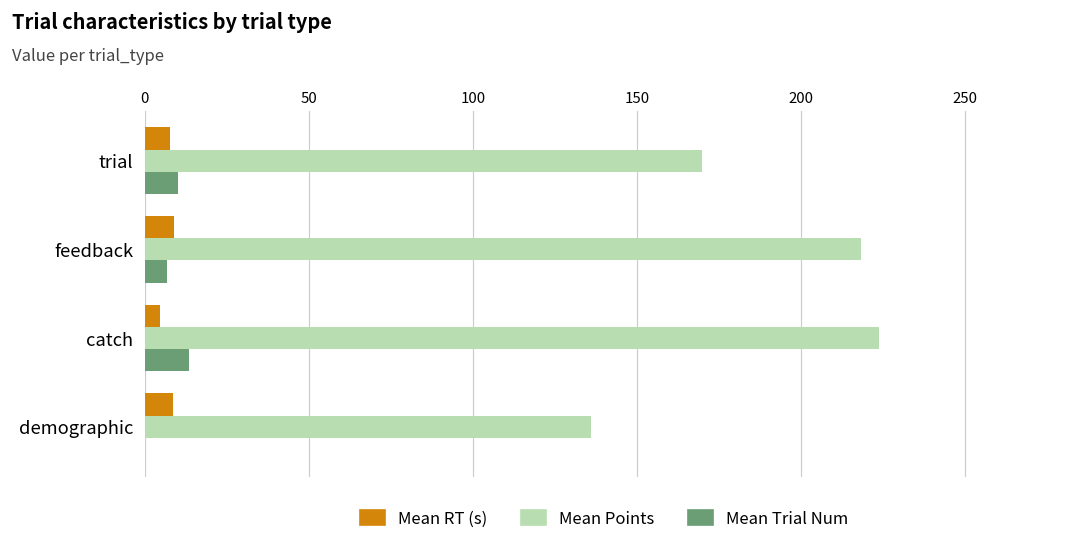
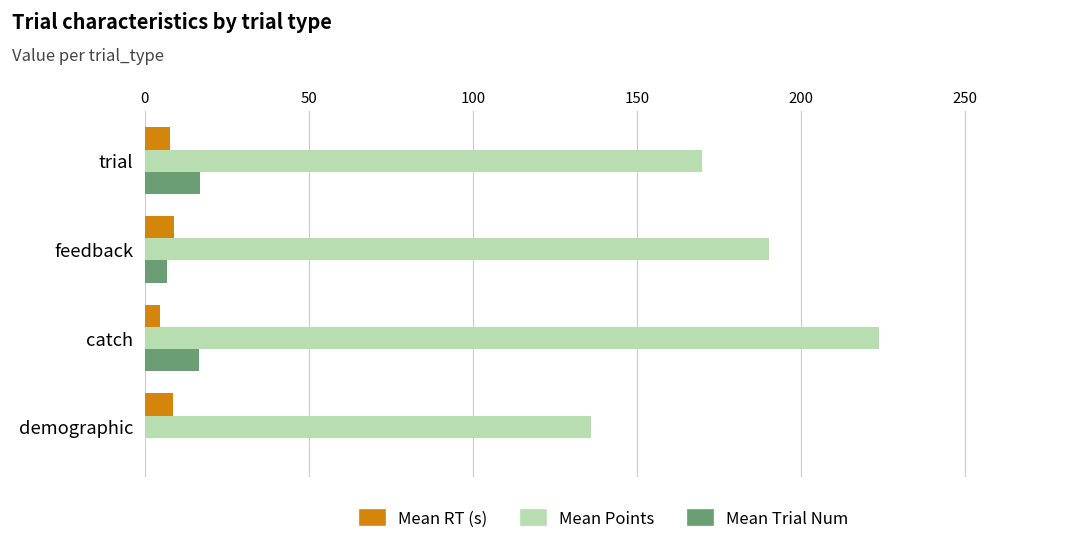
  {
    "Mean RT (s)": {
      "trial": 8,
      "feedback": 9,
      "catch": 5,
      "demographic": 9
    },
    "Mean Points": {
      "trial": 170,
-     "feedback": 219,
+     "feedback": 190,
      "catch": 224,
      "demographic": 136
    },
    "Mean Trial Num": {
-     "trial": 10,
+     "trial": 17,
      "feedback": 7,
-     "catch": 14,
+     "catch": 17,
      "demographic": 0
    }
  }
